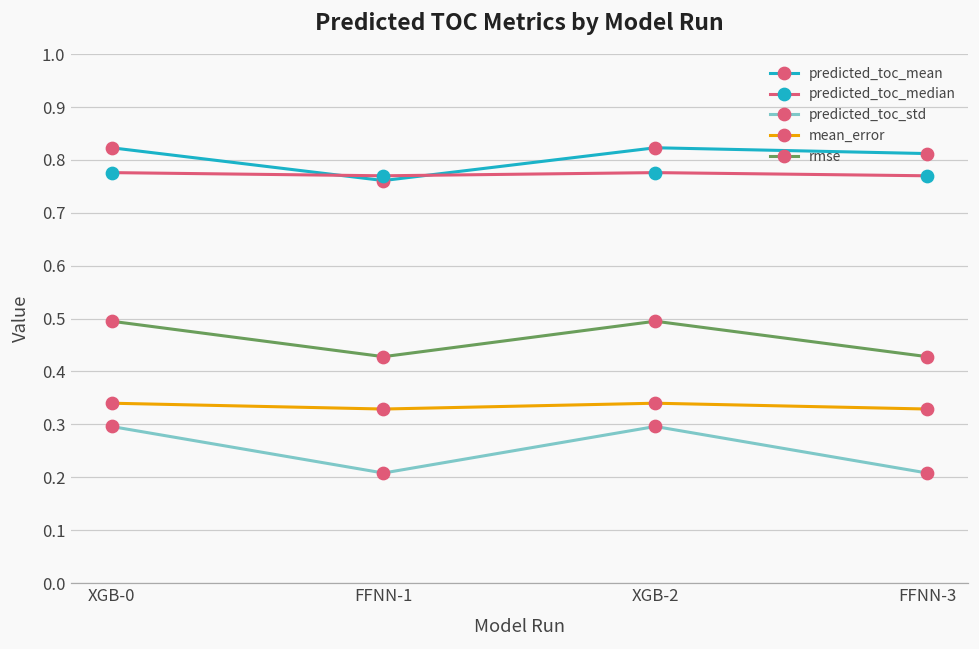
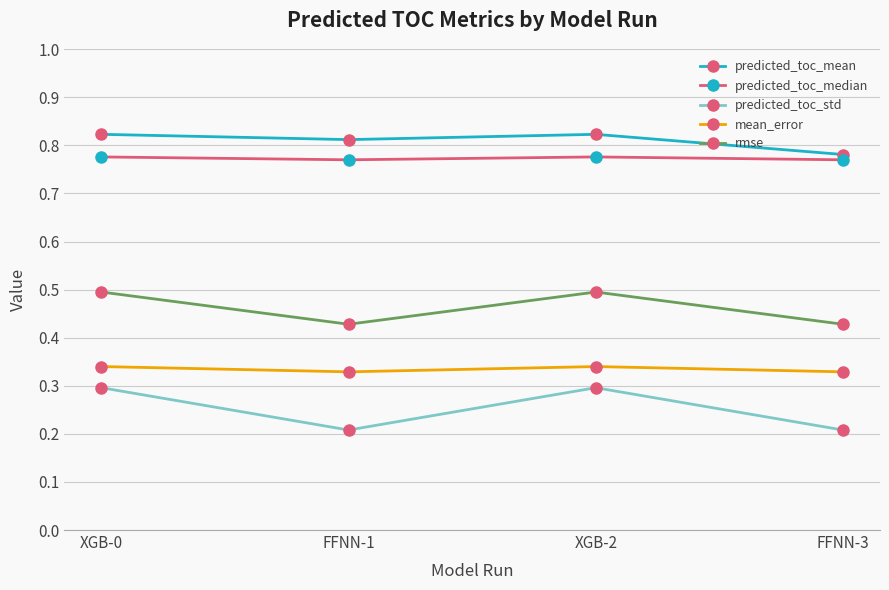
  {
    "predicted_toc_mean": {
      "XGB-0": 0.82,
-     "FFNN-1": 0.76,
+     "FFNN-1": 0.81,
      "XGB-2": 0.82,
-     "FFNN-3": 0.81
+     "FFNN-3": 0.78
    },
    "predicted_toc_median": {
      "XGB-0": 0.78,
      "FFNN-1": 0.77,
      "XGB-2": 0.78,
      "FFNN-3": 0.77
    },
    "predicted_toc_std": {
      "XGB-0": 0.30,
      "FFNN-1": 0.21,
      "XGB-2": 0.30,
      "FFNN-3": 0.21
    },
    "mean_error": {
      "XGB-0": 0.34,
      "FFNN-1": 0.33,
      "XGB-2": 0.34,
      "FFNN-3": 0.33
    },
    "rmse": {
      "XGB-0": 0.50,
      "FFNN-1": 0.43,
      "XGB-2": 0.50,
      "FFNN-3": 0.43
    }
  }
